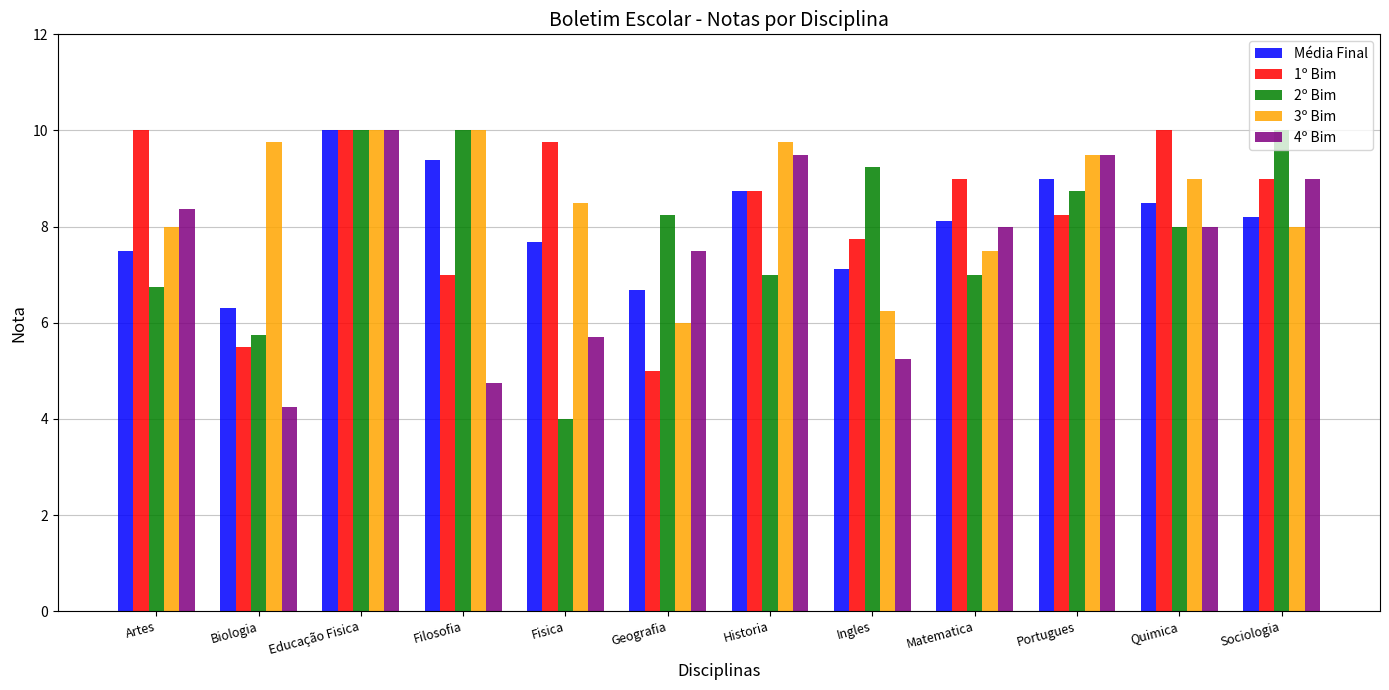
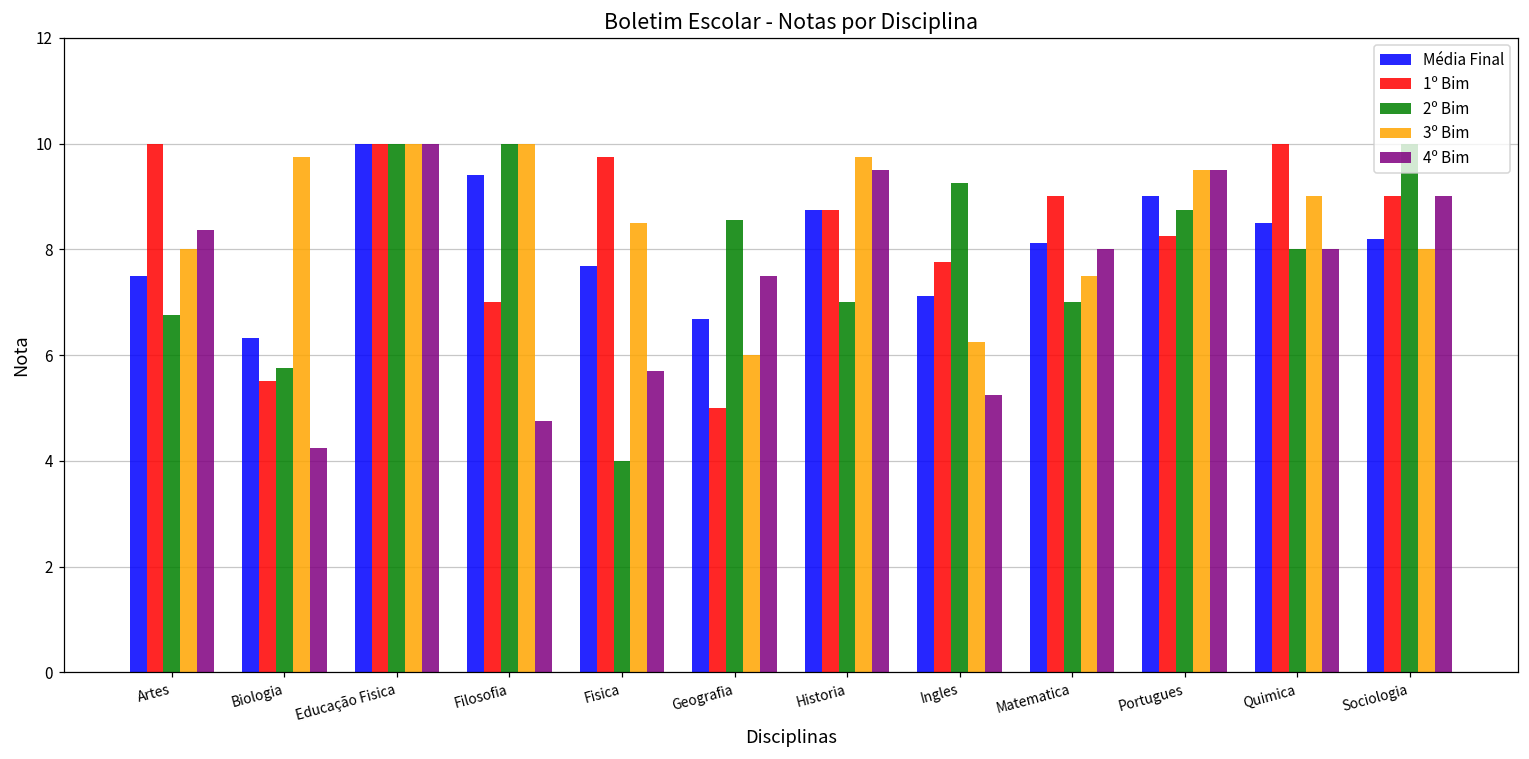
  {
    "Média Final": {
      "Artes": 7.5,
      "Biologia": 6.3,
      "Educação Fisica": 10.0,
      "Filosofia": 9.4,
      "Fisica": 7.7,
      "Geografia": 6.7,
      "Historia": 8.8,
      "Ingles": 7.1,
      "Matematica": 8.1,
      "Portugues": 9.0,
      "Quimica": 8.5,
      "Sociologia": 8.2
    },
    "1º Bim": {
      "Artes": 10.0,
      "Biologia": 5.5,
      "Educação Fisica": 10.0,
      "Filosofia": 7.0,
      "Fisica": 9.8,
      "Geografia": 5.0,
      "Historia": 8.8,
      "Ingles": 7.8,
      "Matematica": 9.0,
      "Portugues": 8.3,
      "Quimica": 10.0,
      "Sociologia": 9.0
    },
    "2º Bim": {
      "Artes": 6.8,
      "Biologia": 5.8,
      "Educação Fisica": 10.0,
      "Filosofia": 10.0,
      "Fisica": 4.0,
-     "Geografia": 8.3,
+     "Geografia": 8.6,
      "Historia": 7.0,
      "Ingles": 9.3,
      "Matematica": 7.0,
      "Portugues": 8.8,
      "Quimica": 8.0
    },
    "3º Bim": {
      "Artes": 8.0,
      "Biologia": 9.8,
      "Educação Fisica": 10.0,
      "Filosofia": 10.0,
      "Fisica": 8.5,
      "Geografia": 6.0,
      "Historia": 9.8,
      "Ingles": 6.3,
      "Matematica": 7.5,
      "Portugues": 9.5,
      "Quimica": 9.0,
      "Sociologia": 8.0
    },
    "4º Bim": {
      "Artes": 8.4,
      "Biologia": 4.3,
      "Educação Fisica": 10.0,
      "Filosofia": 4.8,
      "Fisica": 5.7,
      "Geografia": 7.5,
      "Historia": 9.5,
      "Ingles": 5.3,
      "Matematica": 8.0,
      "Portugues": 9.5,
      "Quimica": 8.0,
      "Sociologia": 9.0
    }
  }
